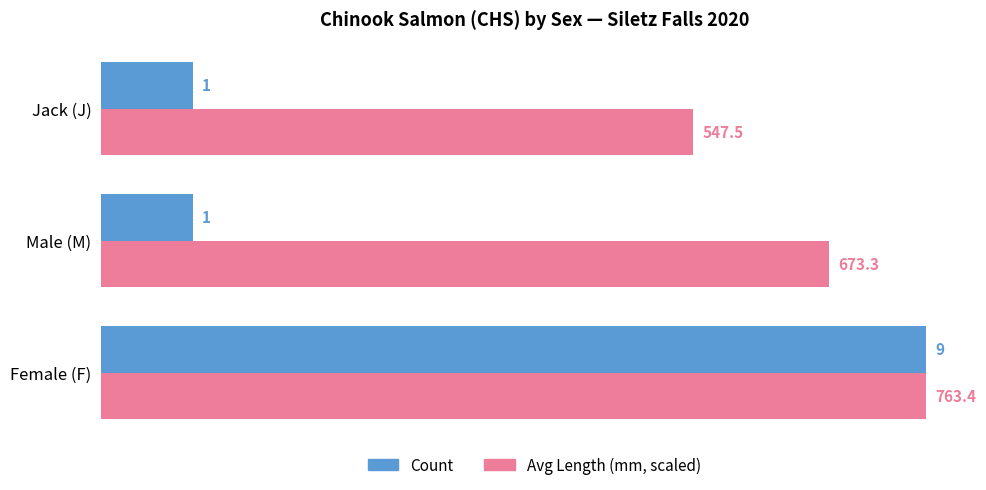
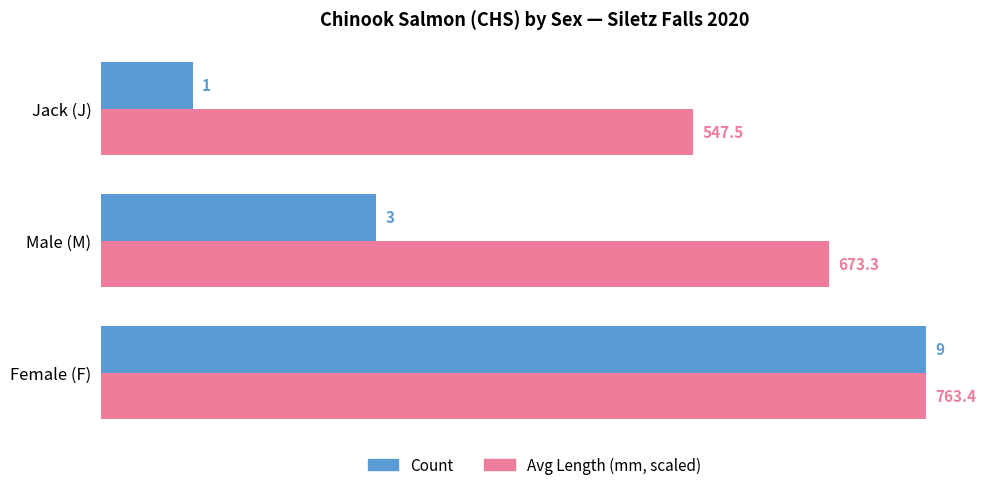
  {
    "Count": {
      "Jack (J)": 1,
-     "Male (M)": 1,
+     "Male (M)": 3,
      "Female (F)": 9
    }
  }
